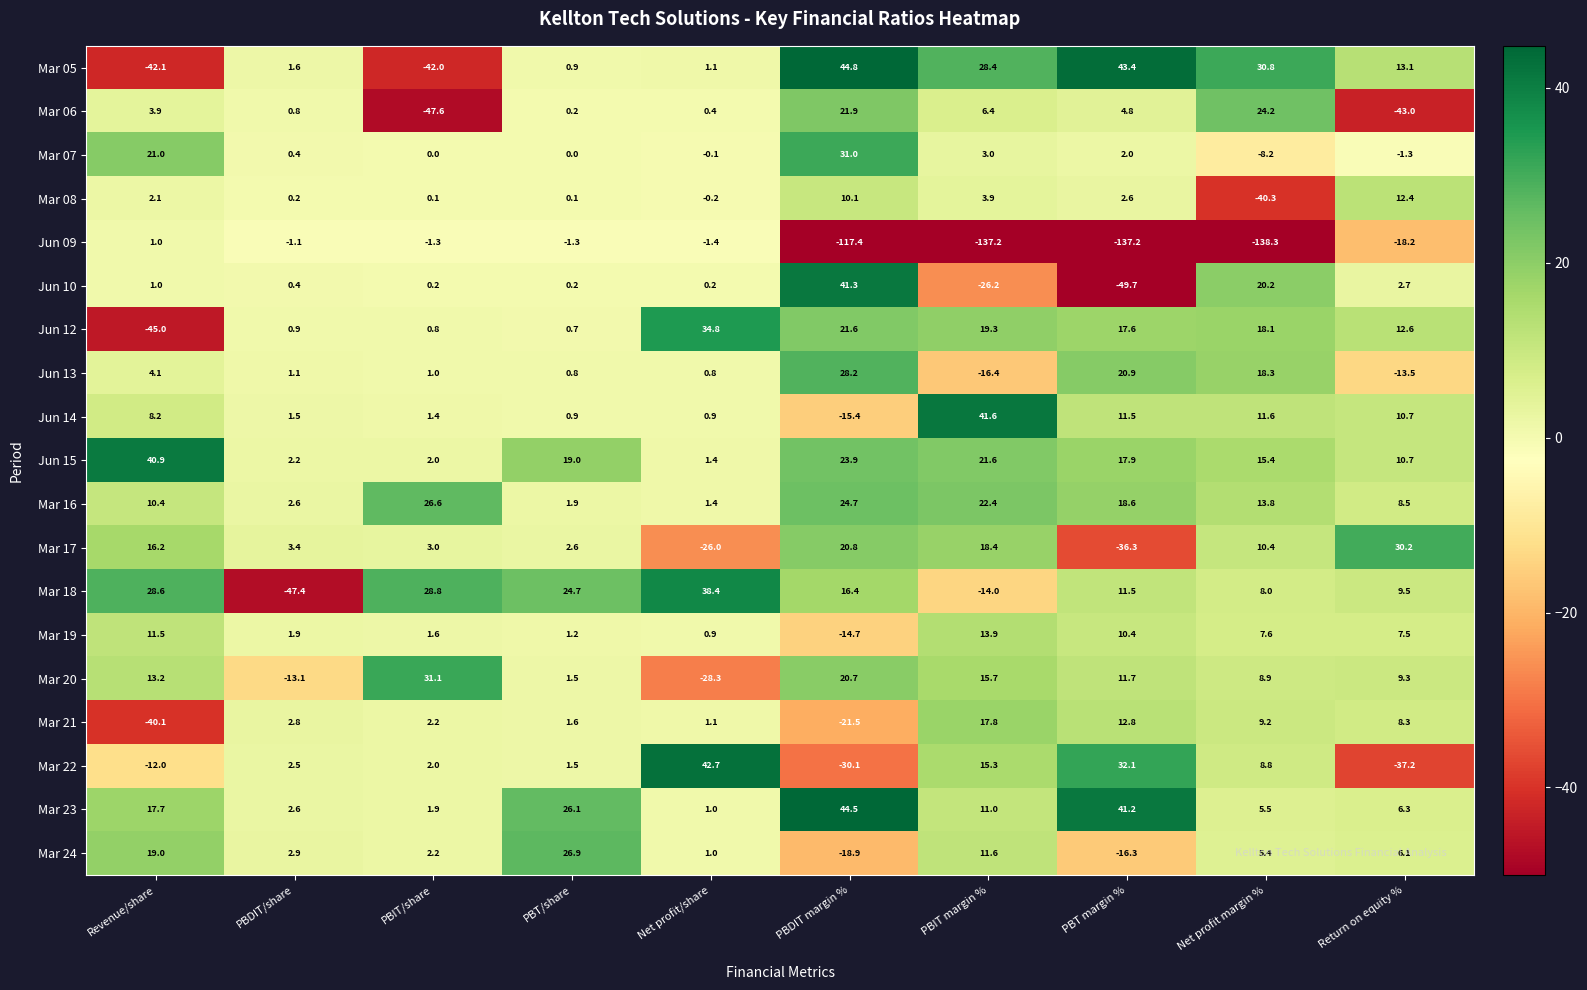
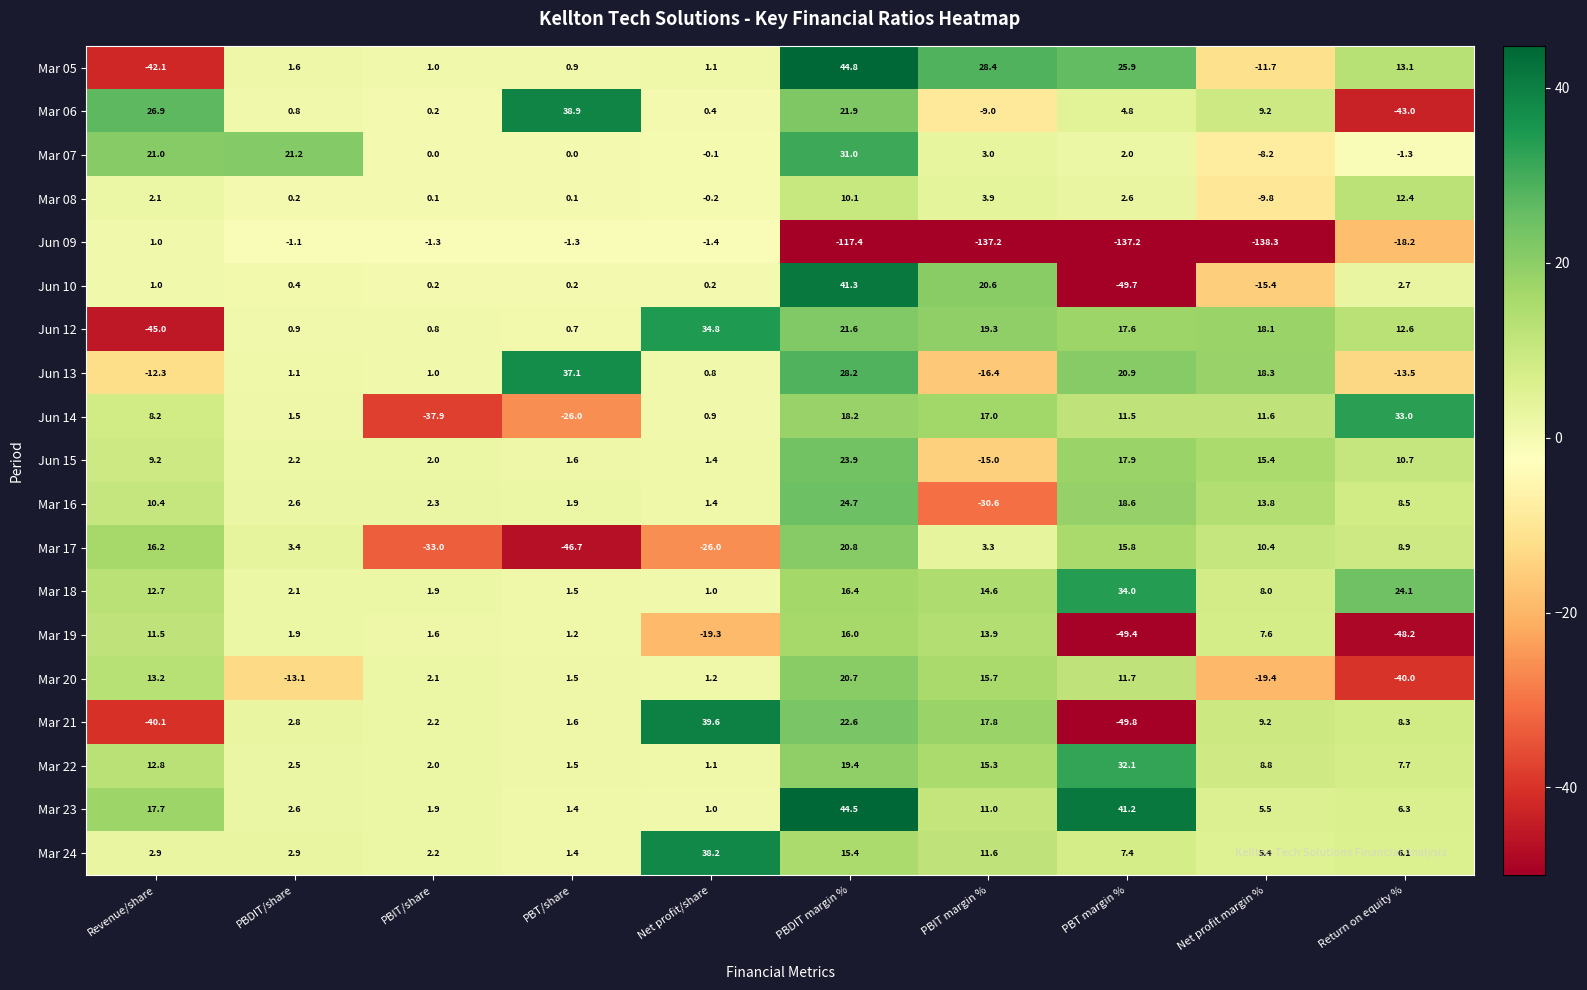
  {
    "Mar 05": {
      "Revenue/share": -42.1,
      "PBDIT/share": 1.6,
-     "PBIT/share": -42.0,
+     "PBIT/share": 1.0,
      "PBT/share": 0.9,
      "Net profit/share": 1.1,
      "PBDIT margin %": 44.8,
      "PBIT margin %": 28.4,
-     "PBT margin %": 43.4,
-     "Net profit margin %": 30.8,
+     "PBT margin %": 25.9,
+     "Net profit margin %": -11.7,
      "Return on equity %": 13.1
    },
    "Mar 06": {
-     "Revenue/share": 3.9,
+     "Revenue/share": 26.9,
      "PBDIT/share": 0.8,
-     "PBIT/share": -47.6,
-     "PBT/share": 0.2,
+     "PBIT/share": 0.2,
+     "PBT/share": 38.9,
      "Net profit/share": 0.4,
      "PBDIT margin %": 21.9,
-     "PBIT margin %": 6.4,
+     "PBIT margin %": -9.0,
      "PBT margin %": 4.8,
-     "Net profit margin %": 24.2,
+     "Net profit margin %": 9.2,
      "Return on equity %": -43.0
    },
    "Mar 07": {
      "Revenue/share": 21.0,
-     "PBDIT/share": 0.4,
+     "PBDIT/share": 21.2,
      "PBIT/share": 0.0,
      "PBT/share": 0.0,
      "Net profit/share": -0.1,
      "PBDIT margin %": 31.0,
      "PBIT margin %": 3.0,
      "PBT margin %": 2.0,
      "Net profit margin %": -8.2,
      "Return on equity %": -1.3
    },
    "Mar 08": {
      "Revenue/share": 2.1,
      "PBDIT/share": 0.2,
      "PBIT/share": 0.1,
      "PBT/share": 0.1,
      "Net profit/share": -0.2,
      "PBDIT margin %": 10.1,
      "PBIT margin %": 3.9,
      "PBT margin %": 2.6,
-     "Net profit margin %": -40.3,
+     "Net profit margin %": -9.8,
      "Return on equity %": 12.4
    },
    "Jun 09": {
      "Revenue/share": 1.0,
      "PBDIT/share": -1.1,
      "PBIT/share": -1.3,
      "PBT/share": -1.3,
      "Net profit/share": -1.4,
      "PBDIT margin %": -117.4,
      "PBIT margin %": -137.2,
      "PBT margin %": -137.2,
      "Net profit margin %": -138.3,
      "Return on equity %": -18.2
    },
    "Jun 10": {
      "Revenue/share": 1.0,
      "PBDIT/share": 0.4,
      "PBIT/share": 0.2,
      "PBT/share": 0.2,
      "Net profit/share": 0.2,
      "PBDIT margin %": 41.3,
-     "PBIT margin %": -26.2,
+     "PBIT margin %": 20.6,
      "PBT margin %": -49.7,
-     "Net profit margin %": 20.2,
+     "Net profit margin %": -15.4,
      "Return on equity %": 2.7
    },
    "Jun 12": {
      "Revenue/share": -45.0,
      "PBDIT/share": 0.9,
      "PBIT/share": 0.8,
      "PBT/share": 0.7,
      "Net profit/share": 34.8,
      "PBDIT margin %": 21.6,
      "PBIT margin %": 19.3,
      "PBT margin %": 17.6,
      "Net profit margin %": 18.1,
      "Return on equity %": 12.6
    },
    "Jun 13": {
-     "Revenue/share": 4.1,
+     "Revenue/share": -12.3,
      "PBDIT/share": 1.1,
      "PBIT/share": 1.0,
-     "PBT/share": 0.8,
+     "PBT/share": 37.1,
      "Net profit/share": 0.8,
      "PBDIT margin %": 28.2,
      "PBIT margin %": -16.4,
      "PBT margin %": 20.9,
      "Net profit margin %": 18.3,
      "Return on equity %": -13.5
    },
    "Jun 14": {
      "Revenue/share": 8.2,
      "PBDIT/share": 1.5,
-     "PBIT/share": 1.4,
-     "PBT/share": 0.9,
+     "PBIT/share": -37.9,
+     "PBT/share": -26.0,
      "Net profit/share": 0.9,
-     "PBDIT margin %": -15.4,
-     "PBIT margin %": 41.6,
+     "PBDIT margin %": 18.2,
+     "PBIT margin %": 17.0,
      "PBT margin %": 11.5,
      "Net profit margin %": 11.6,
-     "Return on equity %": 10.7
+     "Return on equity %": 33.0
    },
    "Jun 15": {
-     "Revenue/share": 40.9,
+     "Revenue/share": 9.2,
      "PBDIT/share": 2.2,
      "PBIT/share": 2.0,
-     "PBT/share": 19.0,
+     "PBT/share": 1.6,
      "Net profit/share": 1.4,
      "PBDIT margin %": 23.9,
-     "PBIT margin %": 21.6,
+     "PBIT margin %": -15.0,
      "PBT margin %": 17.9,
      "Net profit margin %": 15.4,
      "Return on equity %": 10.7
    },
    "Mar 16": {
      "Revenue/share": 10.4,
      "PBDIT/share": 2.6,
-     "PBIT/share": 26.6,
+     "PBIT/share": 2.3,
      "PBT/share": 1.9,
      "Net profit/share": 1.4,
      "PBDIT margin %": 24.7,
-     "PBIT margin %": 22.4,
+     "PBIT margin %": -30.6,
      "PBT margin %": 18.6,
      "Net profit margin %": 13.8,
      "Return on equity %": 8.5
    },
    "Mar 17": {
      "Revenue/share": 16.2,
      "PBDIT/share": 3.4,
-     "PBIT/share": 3.0,
-     "PBT/share": 2.6,
+     "PBIT/share": -33.0,
+     "PBT/share": -46.7,
      "Net profit/share": -26.0,
      "PBDIT margin %": 20.8,
-     "PBIT margin %": 18.4,
-     "PBT margin %": -36.3,
+     "PBIT margin %": 3.3,
+     "PBT margin %": 15.8,
      "Net profit margin %": 10.4,
-     "Return on equity %": 30.2
+     "Return on equity %": 8.9
    },
    "Mar 18": {
-     "Revenue/share": 28.6,
-     "PBDIT/share": -47.4,
-     "PBIT/share": 28.8,
-     "PBT/share": 24.7,
-     "Net profit/share": 38.4,
+     "Revenue/share": 12.7,
+     "PBDIT/share": 2.1,
+     "PBIT/share": 1.9,
+     "PBT/share": 1.5,
+     "Net profit/share": 1.0,
      "PBDIT margin %": 16.4,
-     "PBIT margin %": -14.0,
-     "PBT margin %": 11.5,
+     "PBIT margin %": 14.6,
+     "PBT margin %": 34.0,
      "Net profit margin %": 8.0,
-     "Return on equity %": 9.5
+     "Return on equity %": 24.1
    },
    "Mar 19": {
      "Revenue/share": 11.5,
      "PBDIT/share": 1.9,
      "PBIT/share": 1.6,
      "PBT/share": 1.2,
-     "Net profit/share": 0.9,
-     "PBDIT margin %": -14.7,
+     "Net profit/share": -19.3,
+     "PBDIT margin %": 16.0,
      "PBIT margin %": 13.9,
-     "PBT margin %": 10.4,
+     "PBT margin %": -49.4,
      "Net profit margin %": 7.6,
-     "Return on equity %": 7.5
+     "Return on equity %": -48.2
    },
    "Mar 20": {
      "Revenue/share": 13.2,
      "PBDIT/share": -13.1,
-     "PBIT/share": 31.1,
+     "PBIT/share": 2.1,
      "PBT/share": 1.5,
-     "Net profit/share": -28.3,
+     "Net profit/share": 1.2,
      "PBDIT margin %": 20.7,
      "PBIT margin %": 15.7,
      "PBT margin %": 11.7,
-     "Net profit margin %": 8.9,
-     "Return on equity %": 9.3
+     "Net profit margin %": -19.4,
+     "Return on equity %": -40.0
    },
    "Mar 21": {
      "Revenue/share": -40.1,
      "PBDIT/share": 2.8,
      "PBIT/share": 2.2,
      "PBT/share": 1.6,
-     "Net profit/share": 1.1,
-     "PBDIT margin %": -21.5,
+     "Net profit/share": 39.6,
+     "PBDIT margin %": 22.6,
      "PBIT margin %": 17.8,
-     "PBT margin %": 12.8,
+     "PBT margin %": -49.8,
      "Net profit margin %": 9.2,
      "Return on equity %": 8.3
    },
    "Mar 22": {
-     "Revenue/share": -12.0,
+     "Revenue/share": 12.8,
      "PBDIT/share": 2.5,
      "PBIT/share": 2.0,
      "PBT/share": 1.5,
-     "Net profit/share": 42.7,
-     "PBDIT margin %": -30.1,
+     "Net profit/share": 1.1,
+     "PBDIT margin %": 19.4,
      "PBIT margin %": 15.3,
      "PBT margin %": 32.1,
      "Net profit margin %": 8.8,
-     "Return on equity %": -37.2
+     "Return on equity %": 7.7
    },
    "Mar 23": {
      "Revenue/share": 17.7,
      "PBDIT/share": 2.6,
      "PBIT/share": 1.9,
-     "PBT/share": 26.1,
+     "PBT/share": 1.4,
      "Net profit/share": 1.0,
      "PBDIT margin %": 44.5,
      "PBIT margin %": 11.0,
      "PBT margin %": 41.2,
      "Net profit margin %": 5.5,
      "Return on equity %": 6.3
    },
    "Mar 24": {
-     "Revenue/share": 19.0,
+     "Revenue/share": 2.9,
      "PBDIT/share": 2.9,
      "PBIT/share": 2.2,
-     "PBT/share": 26.9,
-     "Net profit/share": 1.0,
-     "PBDIT margin %": -18.9,
+     "PBT/share": 1.4,
+     "Net profit/share": 38.2,
+     "PBDIT margin %": 15.4,
      "PBIT margin %": 11.6,
-     "PBT margin %": -16.3
+     "PBT margin %": 7.4
    }
  }
